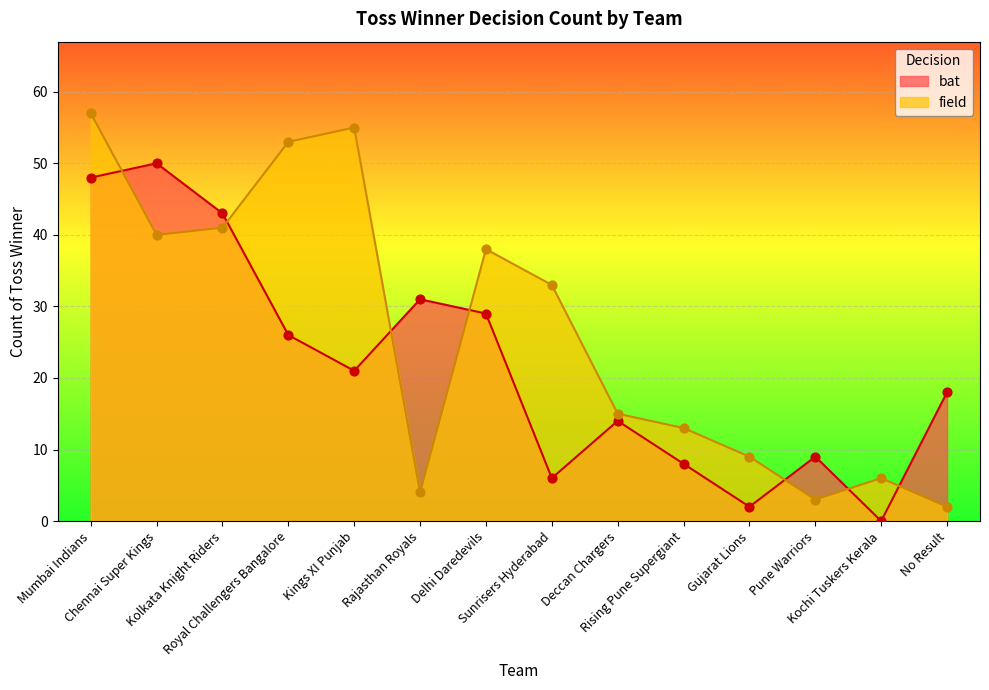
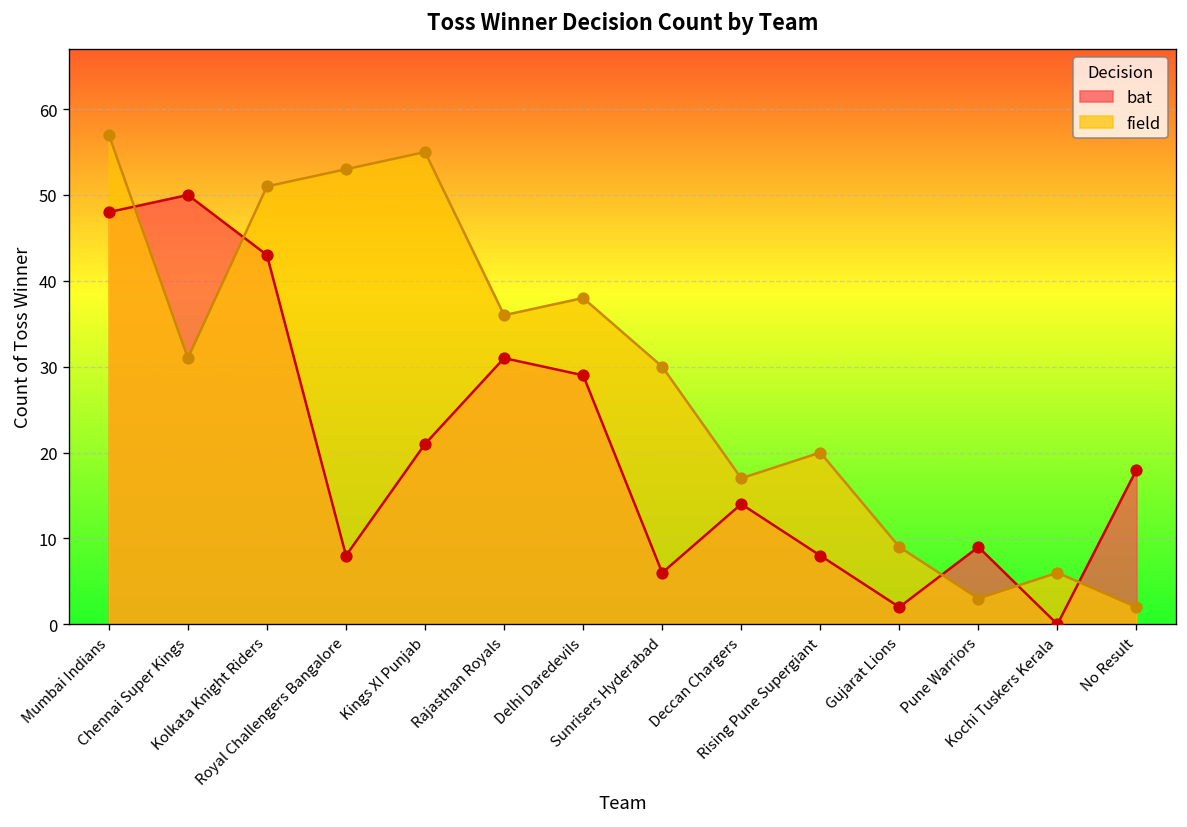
  {
    "bat": {
      "Mumbai Indians": 48,
      "Chennai Super Kings": 50,
      "Kolkata Knight Riders": 43,
-     "Royal Challengers Bangalore": 26,
+     "Royal Challengers Bangalore": 8,
      "Kings XI Punjab": 21,
      "Rajasthan Royals": 31,
      "Delhi Daredevils": 29,
      "Sunrisers Hyderabad": 6,
      "Deccan Chargers": 14,
      "Rising Pune Supergiant": 8,
      "Gujarat Lions": 2,
      "Pune Warriors": 9,
      "Kochi Tuskers Kerala": 0,
      "No Result": 18
    },
    "field": {
      "Mumbai Indians": 57,
-     "Chennai Super Kings": 40,
-     "Kolkata Knight Riders": 41,
+     "Chennai Super Kings": 31,
+     "Kolkata Knight Riders": 51,
      "Royal Challengers Bangalore": 53,
      "Kings XI Punjab": 55,
-     "Rajasthan Royals": 4,
+     "Rajasthan Royals": 36,
      "Delhi Daredevils": 38,
-     "Sunrisers Hyderabad": 33,
-     "Deccan Chargers": 15,
-     "Rising Pune Supergiant": 13,
+     "Sunrisers Hyderabad": 30,
+     "Deccan Chargers": 17,
+     "Rising Pune Supergiant": 20,
      "Gujarat Lions": 9,
      "Pune Warriors": 3,
      "Kochi Tuskers Kerala": 6,
      "No Result": 2
    }
  }
